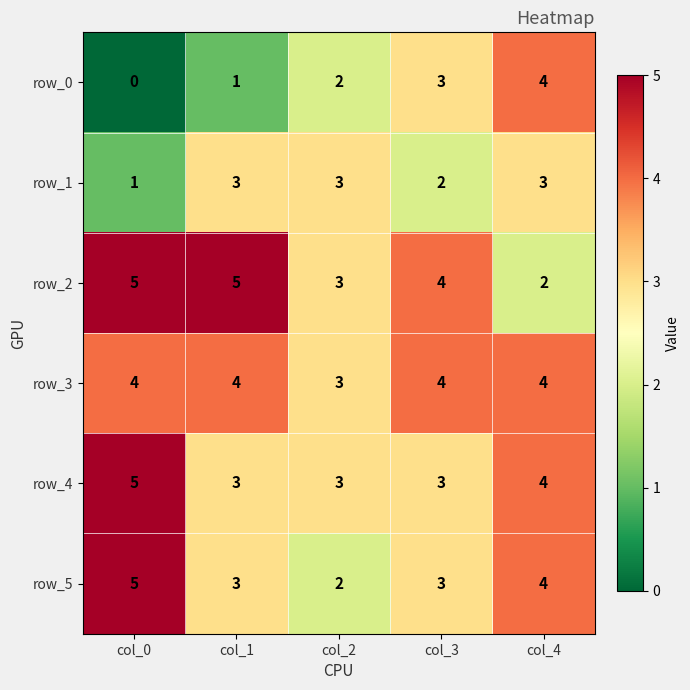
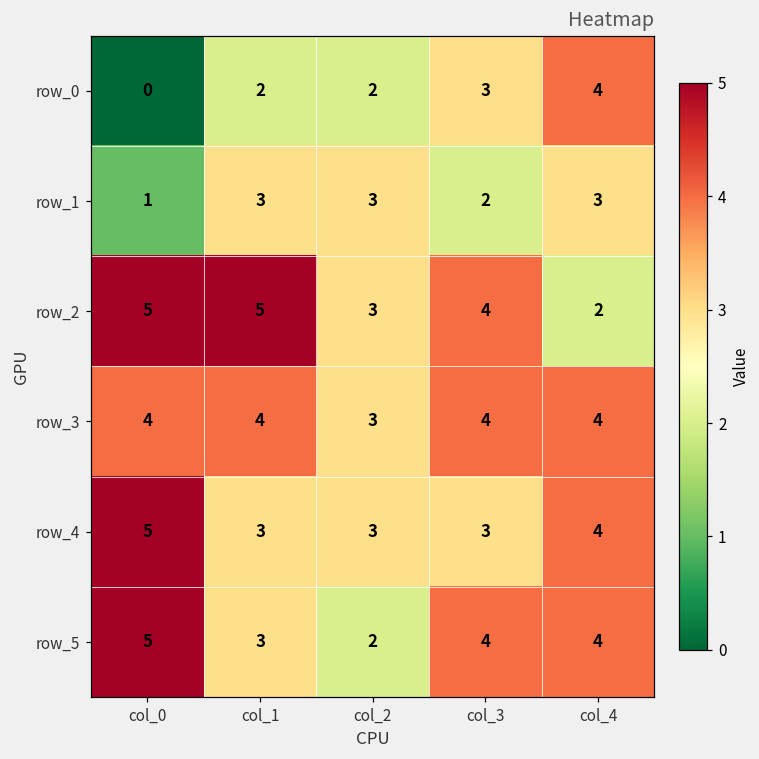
  {
    "row_0": {
      "col_0": 0,
-     "col_1": 1,
+     "col_1": 2,
      "col_2": 2,
      "col_3": 3,
      "col_4": 4
    },
    "row_1": {
      "col_0": 1,
      "col_1": 3,
      "col_2": 3,
      "col_3": 2,
      "col_4": 3
    },
    "row_2": {
      "col_0": 5,
      "col_1": 5,
      "col_2": 3,
      "col_3": 4,
      "col_4": 2
    },
    "row_3": {
      "col_0": 4,
      "col_1": 4,
      "col_2": 3,
      "col_3": 4,
      "col_4": 4
    },
    "row_4": {
      "col_0": 5,
      "col_1": 3,
      "col_2": 3,
      "col_3": 3,
      "col_4": 4
    },
    "row_5": {
      "col_0": 5,
      "col_1": 3,
      "col_2": 2,
-     "col_3": 3,
+     "col_3": 4,
      "col_4": 4
    }
  }
